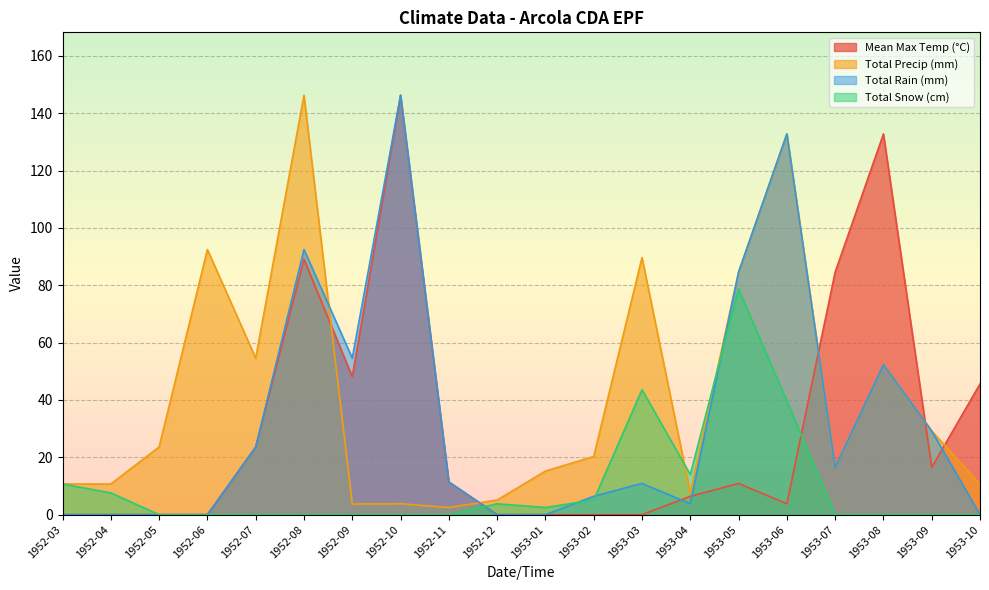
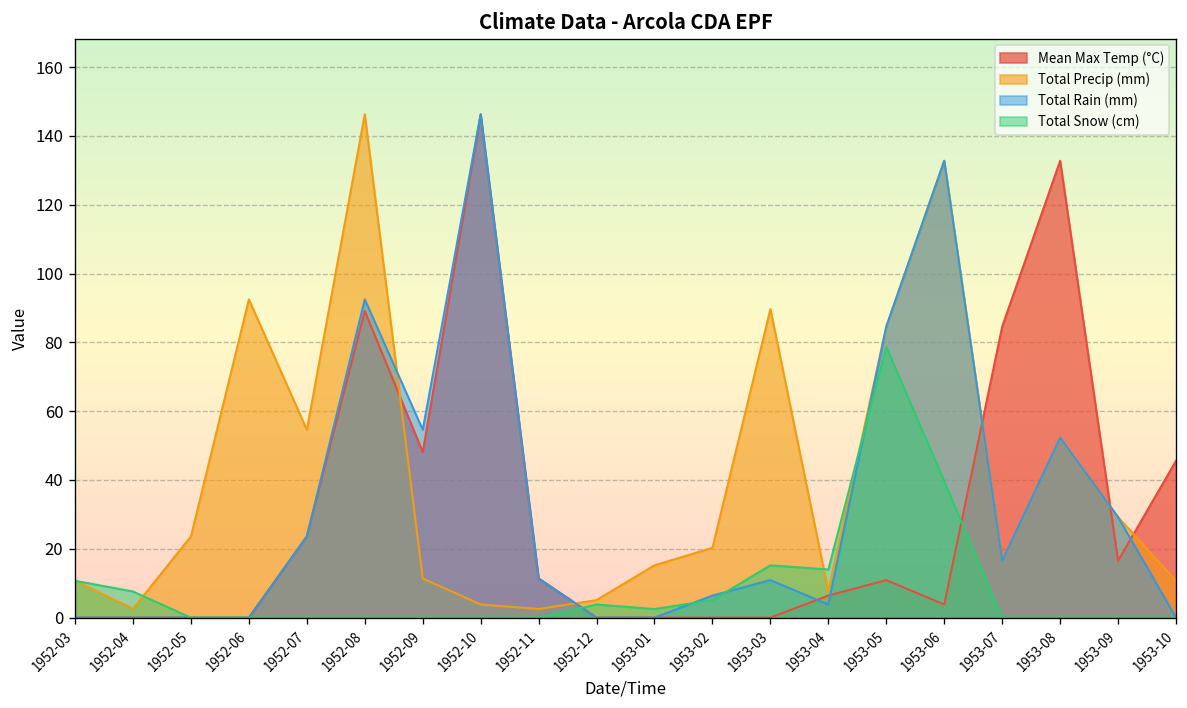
  {
    "Mean Max Temp (°C)": {
      "1952-08": 89,
      "1952-09": 48,
      "1953-02": 0,
      "1953-03": 0,
      "1953-04": 6,
      "1953-05": 11,
      "1953-06": 4,
      "1953-07": 85,
      "1953-08": 133,
      "1953-09": 17,
      "1953-10": 46
    },
    "Total Precip (mm)": {
-     "1952-04": 11,
+     "1952-04": 3,
      "1952-05": 24,
      "1952-06": 93,
      "1952-07": 55,
      "1952-08": 146,
-     "1952-09": 4,
+     "1952-09": 11,
      "1952-10": 4,
      "1952-11": 3,
      "1952-12": 5,
      "1953-01": 15,
      "1953-02": 20,
      "1953-03": 90,
      "1953-04": 8,
      "1953-10": 11
    },
    "Total Rain (mm)": {
      "1952-08": 93,
      "1952-09": 55,
      "1953-02": 6,
      "1953-03": 11,
      "1953-04": 4
    },
    "Total Snow (cm)": {
      "1952-04": 8,
      "1952-07": 0,
      "1952-08": 0,
      "1952-09": 0,
      "1952-10": 0,
      "1952-11": 0,
      "1952-12": 4,
      "1953-01": 3,
      "1953-02": 5,
-     "1953-03": 44,
+     "1953-03": 15,
      "1953-04": 14,
      "1953-05": 79,
      "1953-06": 40,
      "1953-07": 0,
      "1953-08": 0,
      "1953-09": 0
    }
  }
